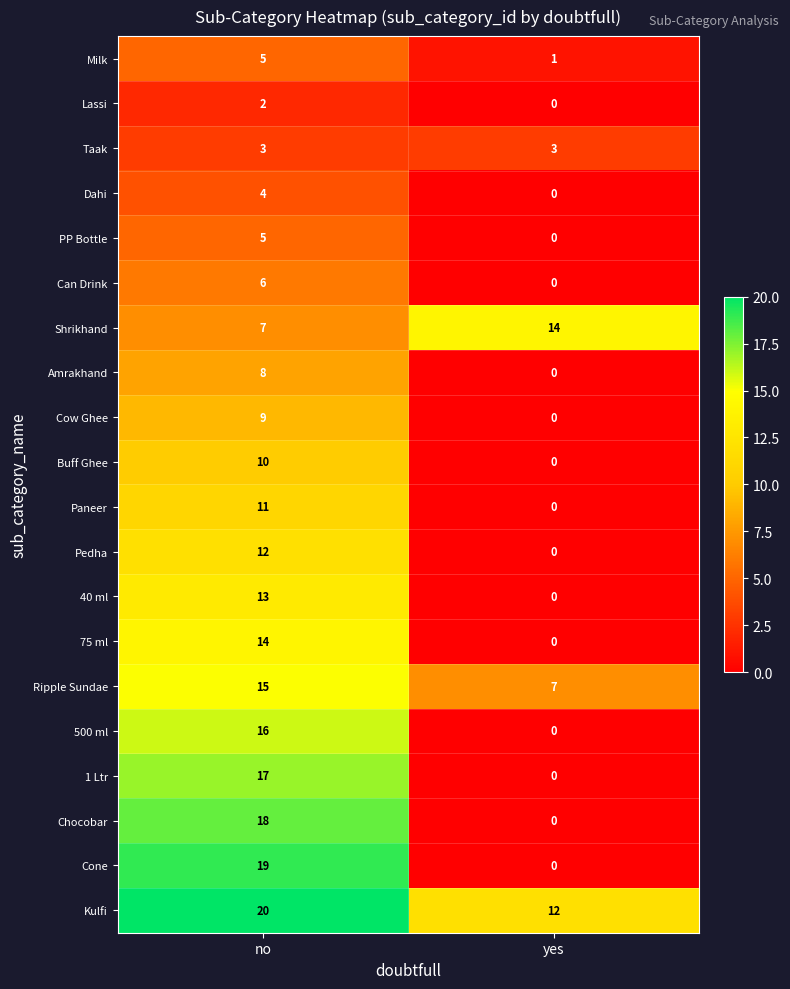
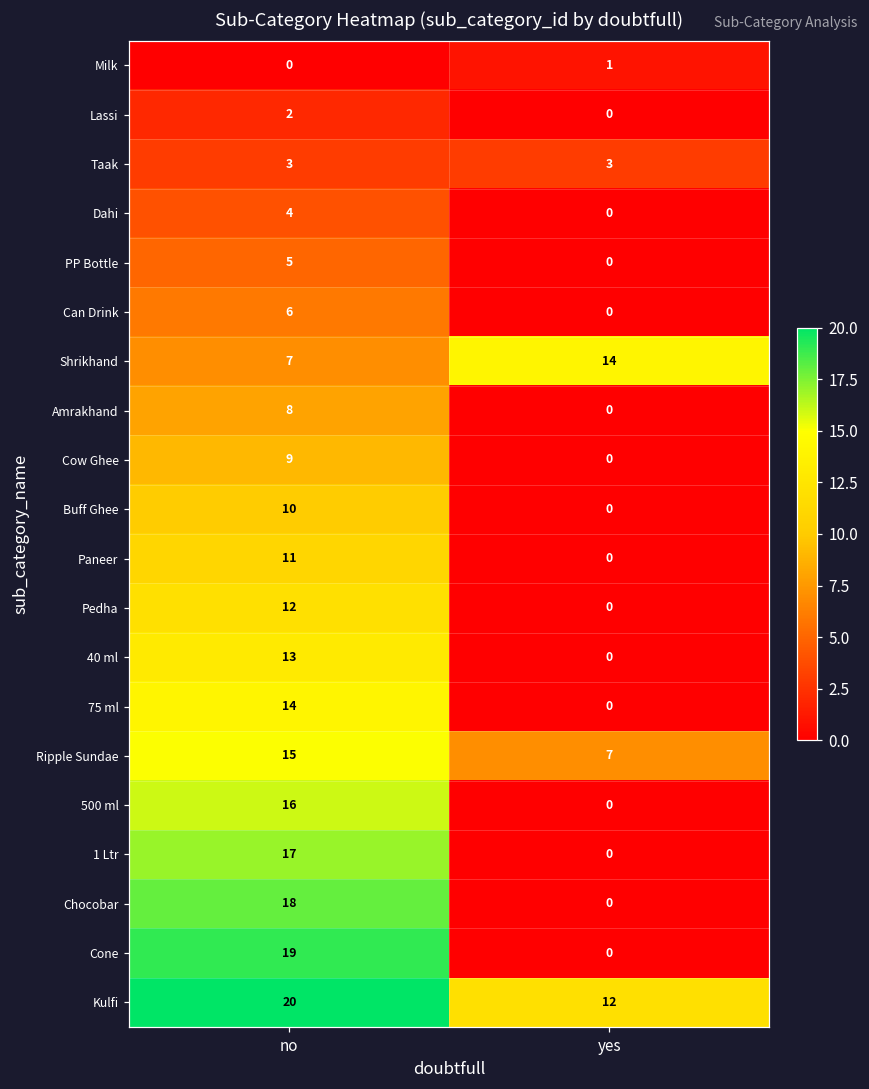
  {
    "Milk": {
-     "no": 5,
+     "no": 0,
      "yes": 1
    },
    "Lassi": {
      "no": 2,
      "yes": 0
    },
    "Taak": {
      "no": 3,
      "yes": 3
    },
    "Dahi": {
      "no": 4,
      "yes": 0
    },
    "PP Bottle": {
      "no": 5,
      "yes": 0
    },
    "Can Drink": {
      "no": 6,
      "yes": 0
    },
    "Shrikhand": {
      "no": 7,
      "yes": 14
    },
    "Amrakhand": {
      "no": 8,
      "yes": 0
    },
    "Cow Ghee": {
      "no": 9,
      "yes": 0
    },
    "Buff Ghee": {
      "no": 10,
      "yes": 0
    },
    "Paneer": {
      "no": 11,
      "yes": 0
    },
    "Pedha": {
      "no": 12,
      "yes": 0
    },
    "40 ml": {
      "no": 13,
      "yes": 0
    },
    "75 ml": {
      "no": 14,
      "yes": 0
    },
    "Ripple Sundae": {
      "no": 15,
      "yes": 7
    },
    "500 ml": {
      "no": 16,
      "yes": 0
    },
    "1 Ltr": {
      "no": 17,
      "yes": 0
    },
    "Chocobar": {
      "no": 18,
      "yes": 0
    },
    "Cone": {
      "no": 19,
      "yes": 0
    },
    "Kulfi": {
      "no": 20,
      "yes": 12
    }
  }
